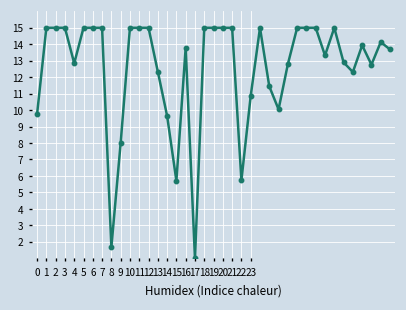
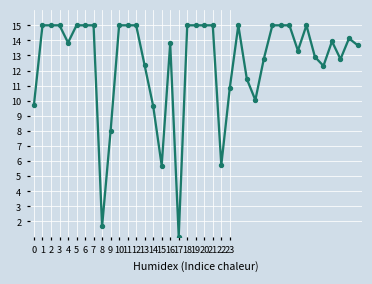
  {
    "0": 9.8,
    "1": 15.0,
    "2": 15.0,
    "3": 15.0,
-   "4": 12.8,
+   "4": 13.9,
    "5": 15.0,
    "6": 15.0,
    "7": 15.0,
    "8": 1.7,
    "9": 8.0
  }
